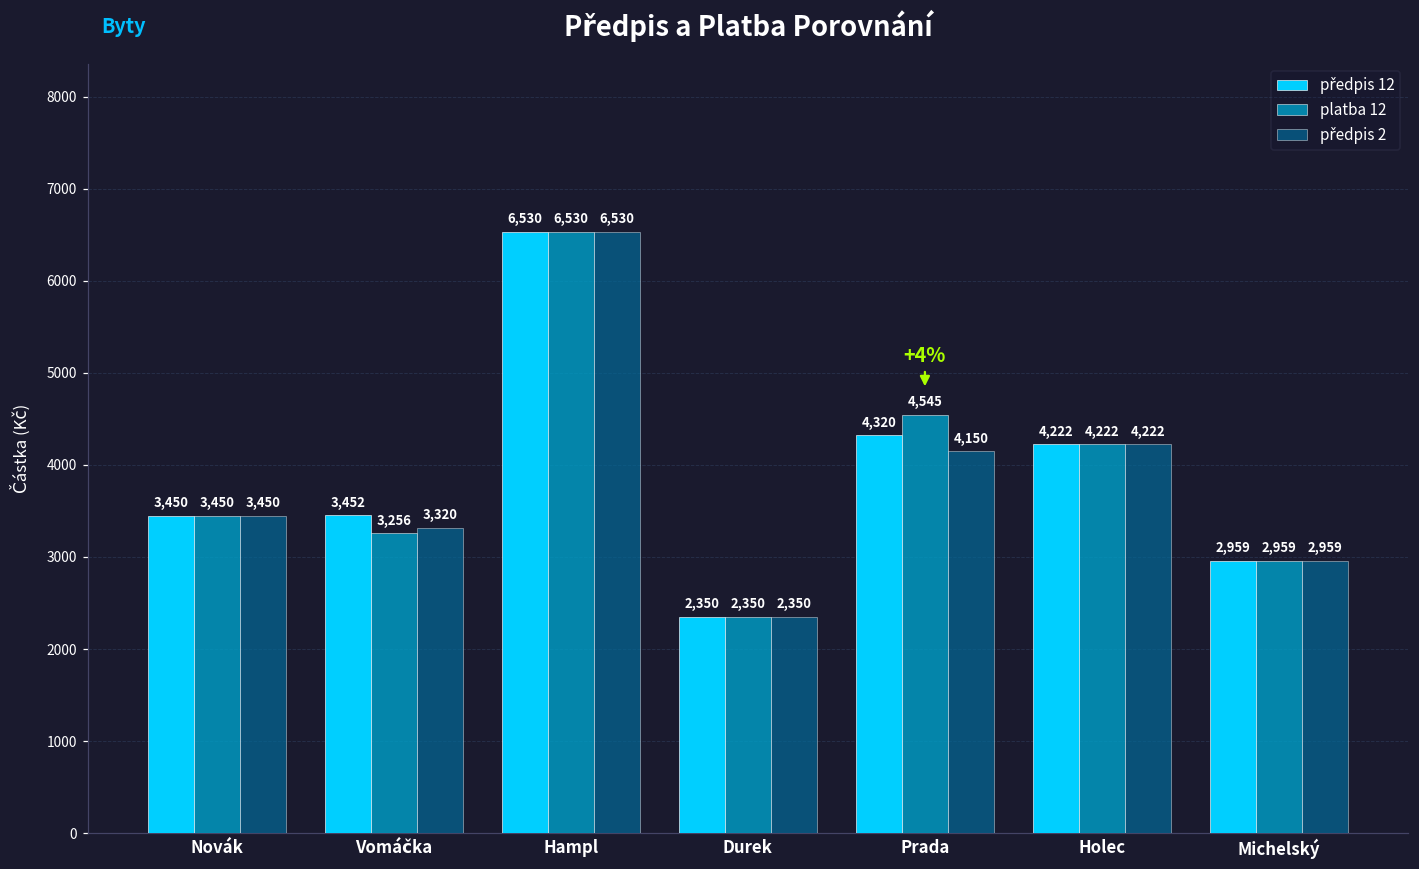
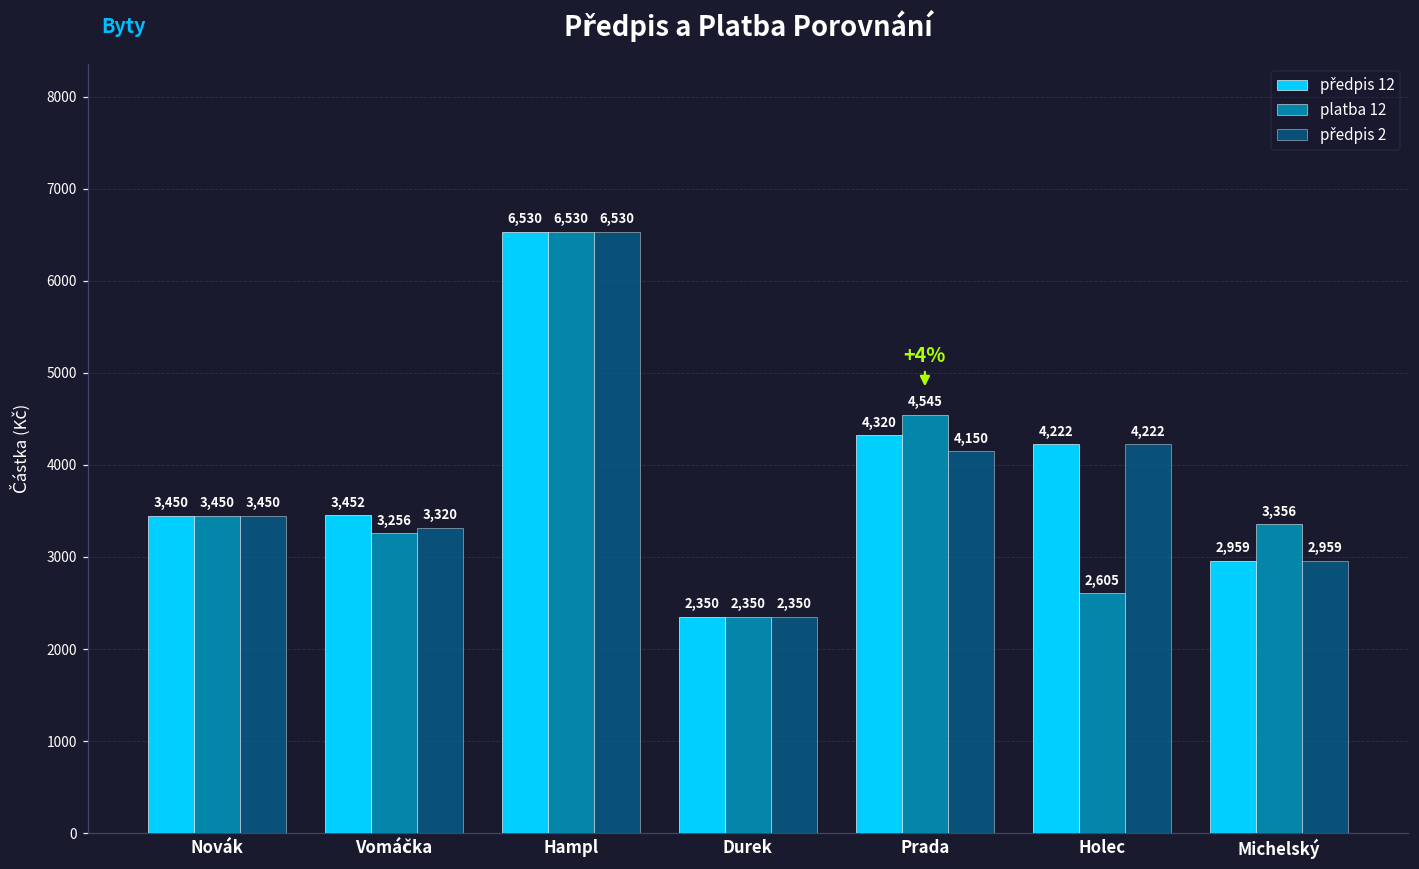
  {
    "předpis 12": {
      "Novák": "3,450",
      "Vomáčka": "3,452",
      "Hampl": "6,530",
      "Durek": "2,350",
      "Prada": "4,320",
      "Holec": "4,222",
      "Michelský": "2,959"
    },
    "platba 12": {
      "Novák": "3,450",
      "Vomáčka": "3,256",
      "Hampl": "6,530",
      "Durek": "2,350",
      "Prada": "4,545",
-     "Holec": "4,222",
-     "Michelský": "2,959"
+     "Holec": "2,605",
+     "Michelský": "3,356"
    },
    "předpis 2": {
      "Novák": "3,450",
      "Vomáčka": "3,320",
      "Hampl": "6,530",
      "Durek": "2,350",
      "Prada": "4,150",
      "Holec": "4,222",
      "Michelský": "2,959"
    }
  }
